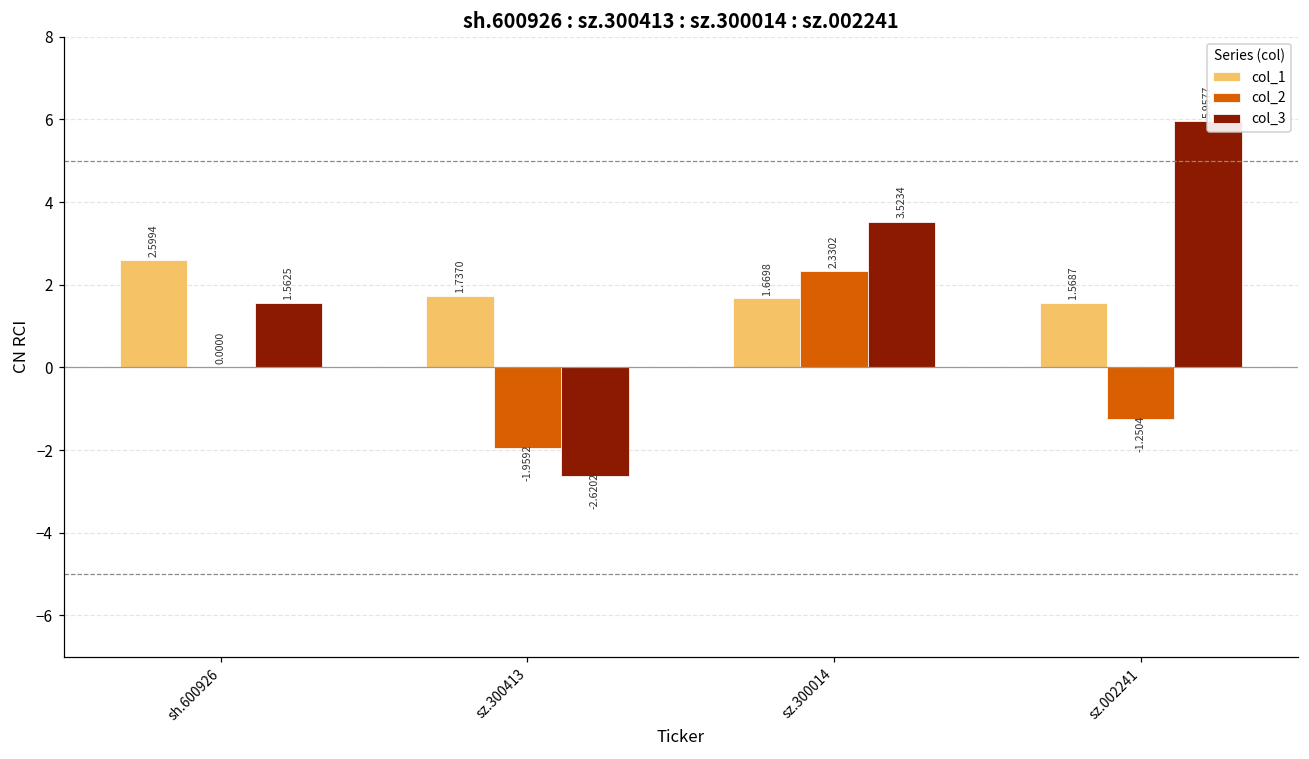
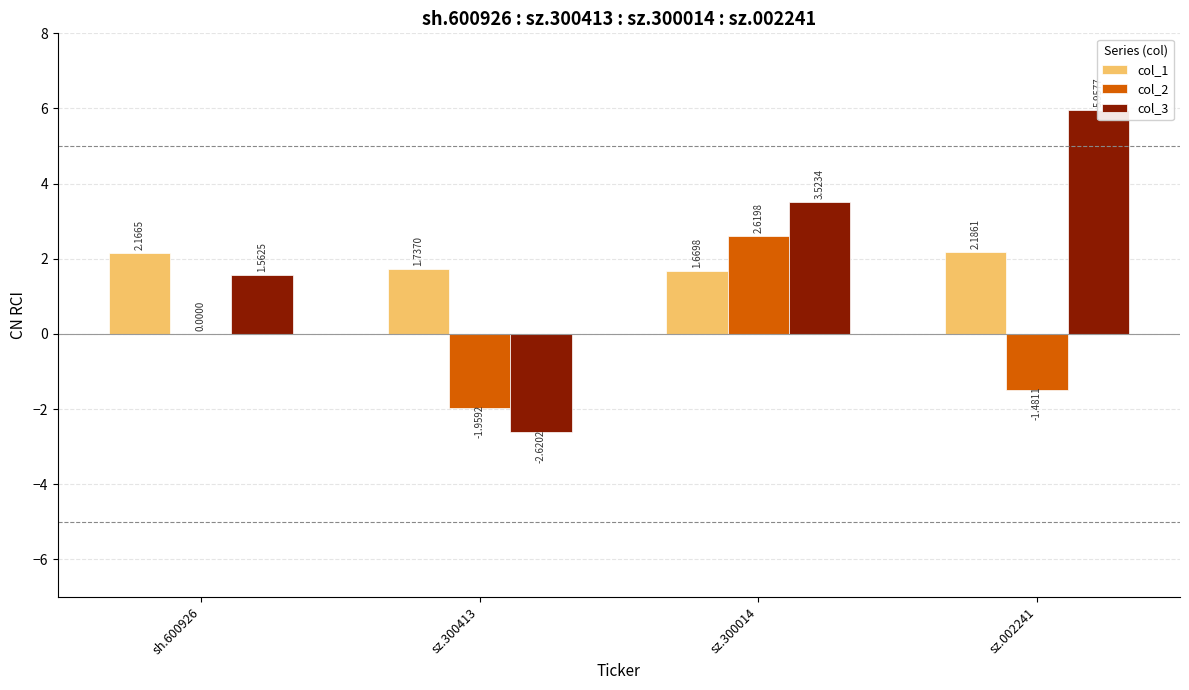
  {
    "col_1": {
-     "sh.600926": 2.5994,
+     "sh.600926": 2.1665,
      "sz.300413": 1.7370,
      "sz.300014": 1.6698,
-     "sz.002241": 1.5687
+     "sz.002241": 2.1861
    },
    "col_2": {
      "sh.600926": 0.0000,
      "sz.300413": -1.9592,
-     "sz.300014": 2.3302,
-     "sz.002241": -1.2504
+     "sz.300014": 2.6198,
+     "sz.002241": -1.4811
    },
    "col_3": {
      "sh.600926": 1.5625,
      "sz.300413": -2.6202,
      "sz.300014": 3.5234
    }
  }
